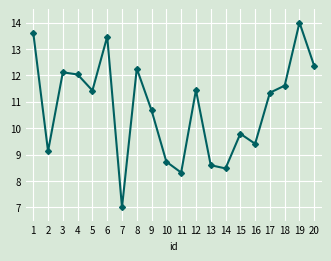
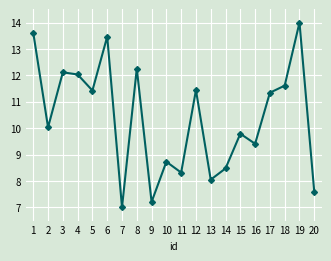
  {
    "1": 13.6,
-   "2": 9.1,
+   "2": 10.0,
    "3": 12.1,
    "4": 12.0,
    "5": 11.4,
    "6": 13.5,
    "7": 7.0,
    "8": 12.3,
-   "9": 10.7,
+   "9": 7.2,
    "10": 8.7,
    "11": 8.3,
    "12": 11.4,
-   "13": 8.6,
+   "13": 8.1,
    "14": 8.5,
    "15": 9.8,
    "16": 9.4,
    "17": 11.3,
    "18": 11.6,
    "19": 14.0,
-   "20": 12.4
+   "20": 7.6
  }
